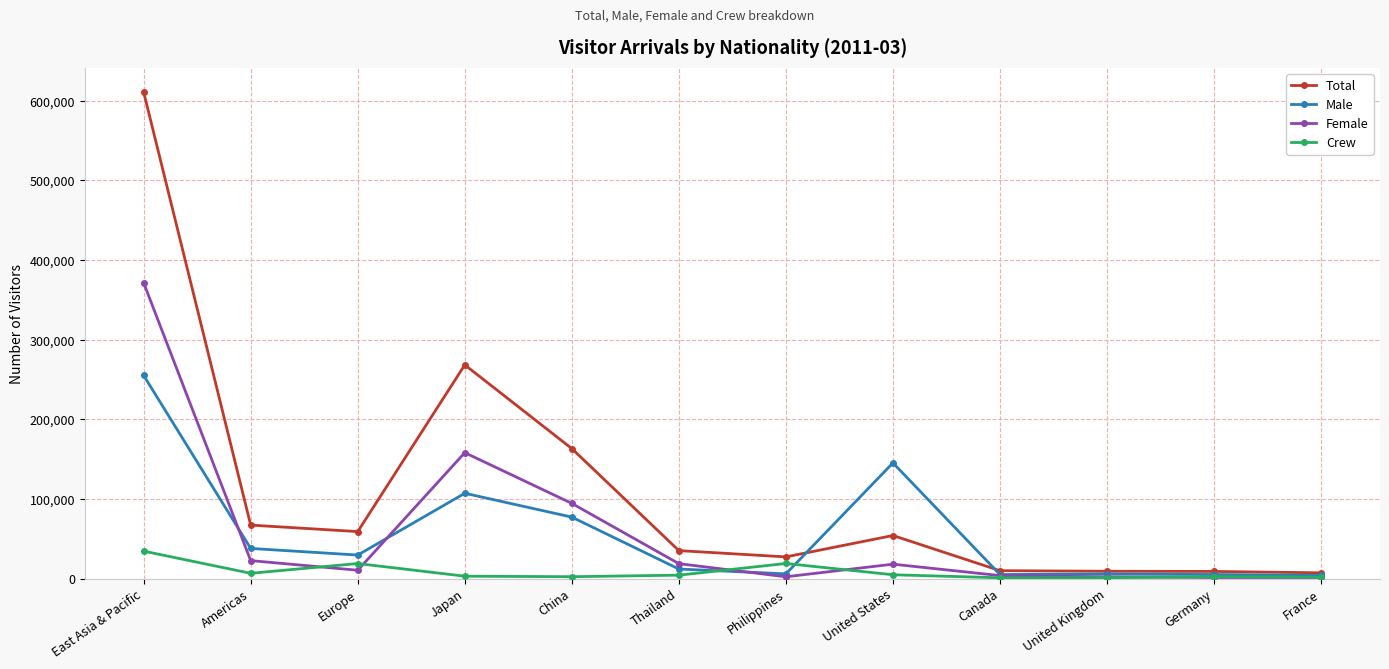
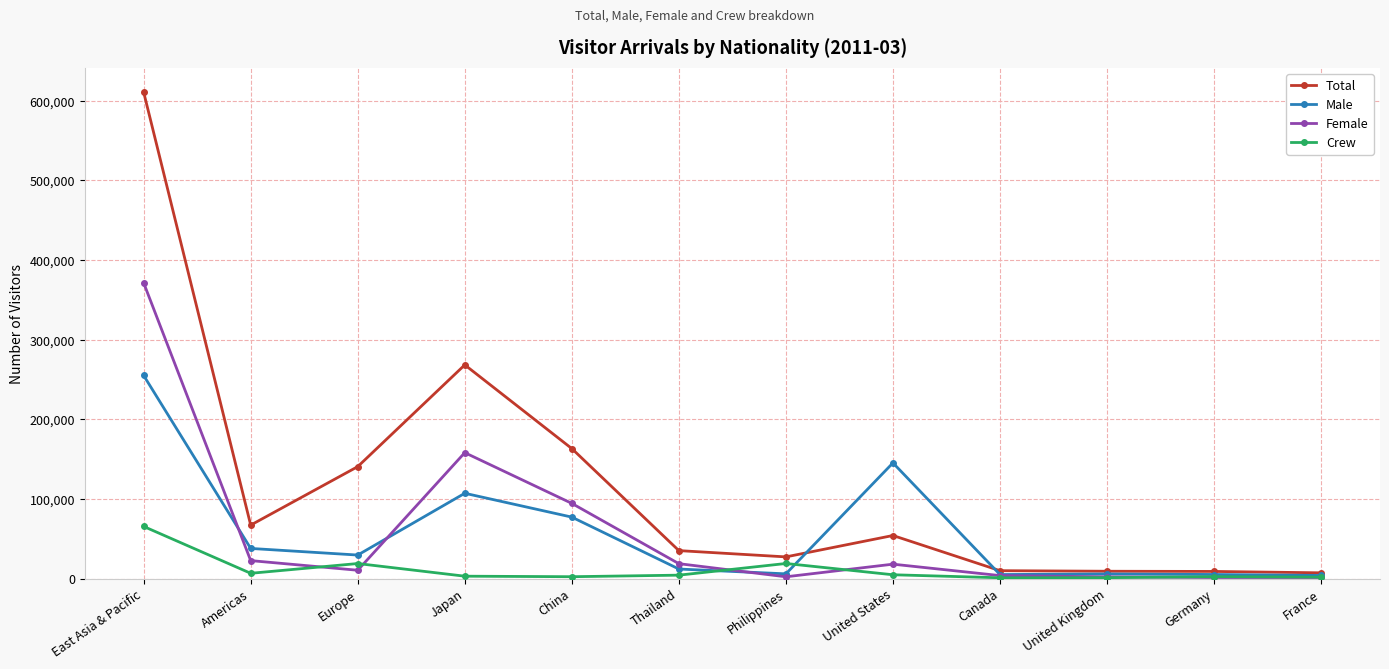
  {
    "Total": {
      "East Asia & Pacific": "610,000",
      "Americas": "70,000",
-     "Europe": "60,000",
+     "Europe": "140,000",
      "Japan": "270,000",
      "China": "160,000",
      "Thailand": "40,000",
      "Philippines": "30,000",
      "United States": "50,000",
      "Canada": "10,000",
      "United Kingdom": "10,000",
      "Germany": "10,000",
      "France": "10,000"
    },
    "Male": {
      "East Asia & Pacific": "260,000",
      "Americas": "40,000",
      "Europe": "30,000",
      "Japan": "110,000",
      "China": "80,000",
      "Thailand": "10,000",
      "Philippines": "10,000",
      "United States": "150,000",
      "United Kingdom": "10,000"
    },
    "Female": {
      "East Asia & Pacific": "370,000",
      "Americas": "20,000",
      "Europe": "10,000",
      "Japan": "160,000",
      "China": "90,000",
      "Thailand": "20,000",
      "Philippines": "0",
      "United States": "20,000"
    },
    "Crew": {
-     "East Asia & Pacific": "30,000",
+     "East Asia & Pacific": "70,000",
      "Americas": "10,000",
      "Europe": "20,000",
      "Japan": "0",
      "China": "0",
      "Thailand": "0",
      "Philippines": "20,000",
      "United States": "0"
    }
  }
